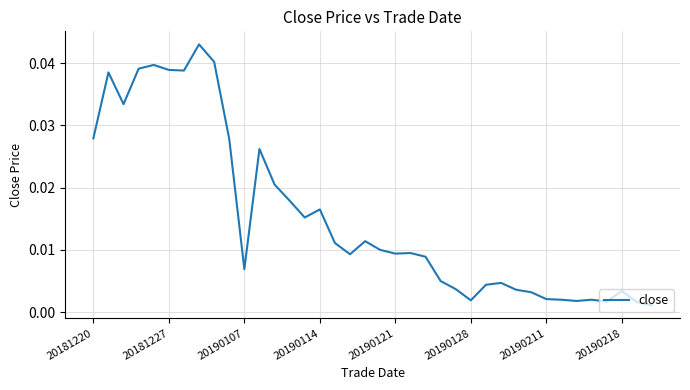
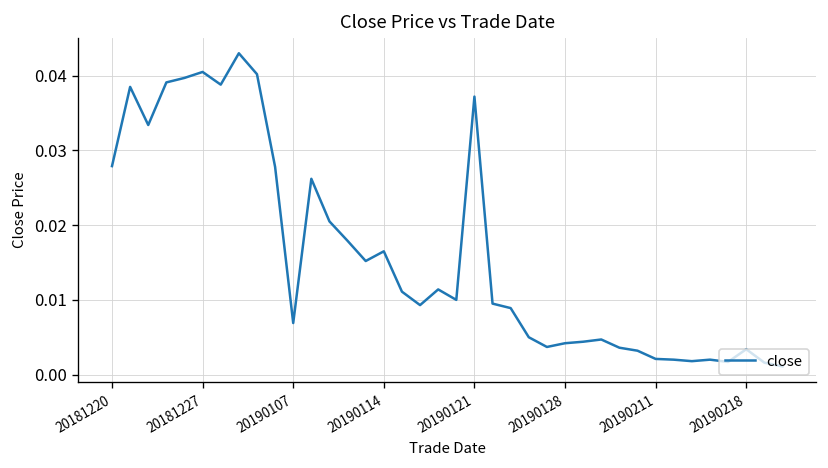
  {
    "20181220": 0.028,
-   "20181227": 0.039,
+   "20181227": 0.041,
    "20190107": 0.007,
    "20190114": 0.017,
-   "20190121": 0.009,
-   "20190128": 0.002,
+   "20190121": 0.037,
+   "20190128": 0.004,
    "20190211": 0.002
  }
